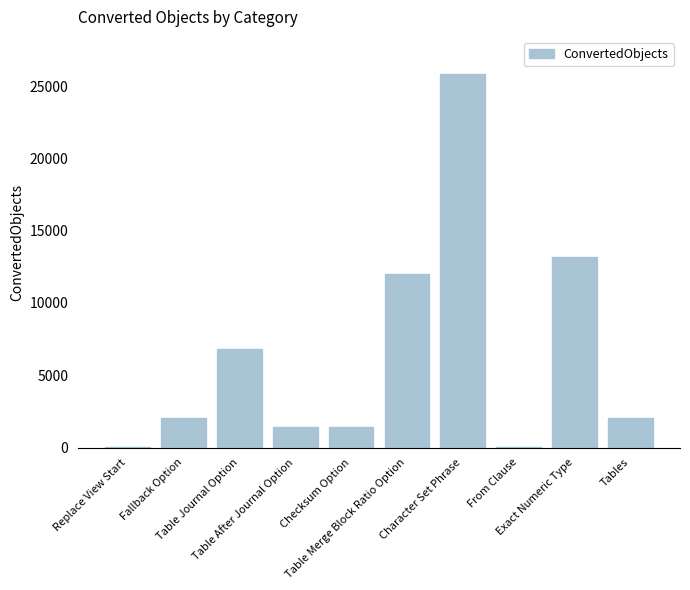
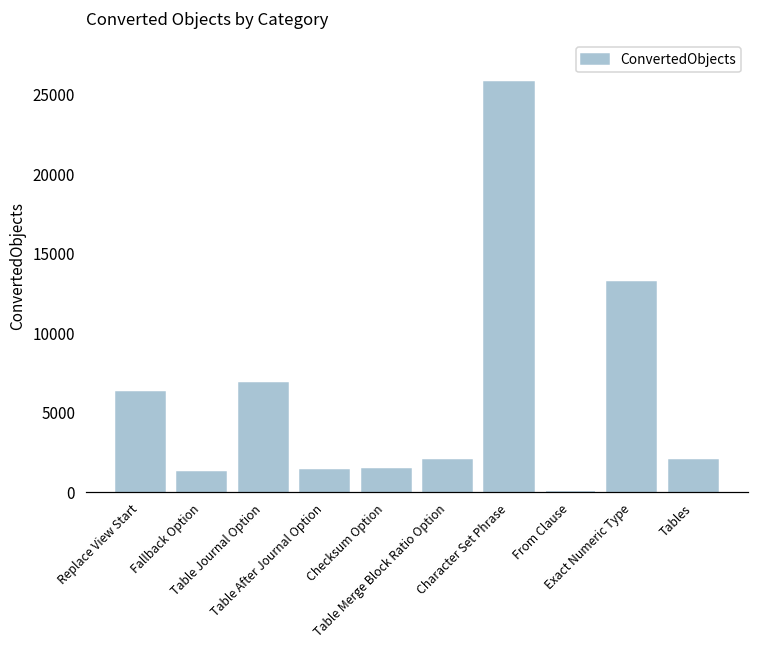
  {
-   "Replace View Start": 0,
-   "Fallback Option": 2000,
+   "Replace View Start": 6300,
+   "Fallback Option": 1300,
    "Table Journal Option": 6800,
    "Table After Journal Option": 1400,
    "Checksum Option": 1400,
-   "Table Merge Block Ratio Option": 12000,
+   "Table Merge Block Ratio Option": 2000,
    "Character Set Phrase": 25800,
    "Exact Numeric Type": 13200,
    "Tables": 2000
  }
